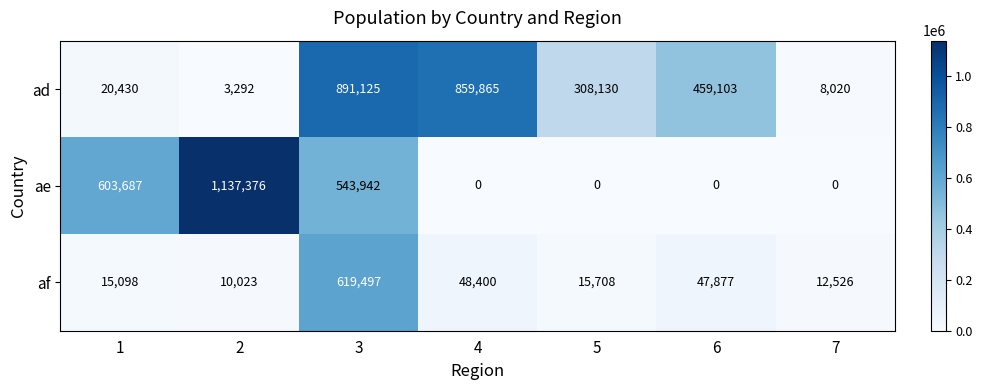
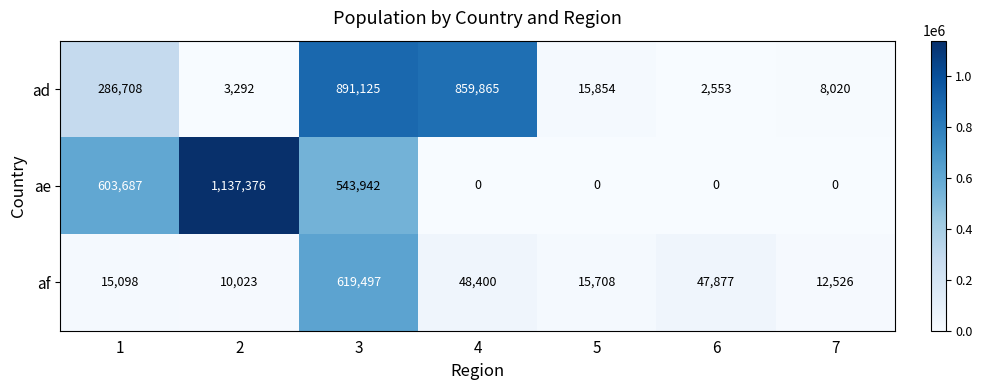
  {
    "ad": {
-     "1": "20,430",
+     "1": "286,708",
      "2": "3,292",
      "3": "891,125",
      "4": "859,865",
-     "5": "308,130",
-     "6": "459,103",
+     "5": "15,854",
+     "6": "2,553",
      "7": "8,020"
    },
    "ae": {
      "1": "603,687",
      "2": "1,137,376",
      "3": "543,942",
      "4": "0",
      "5": "0",
      "6": "0",
      "7": "0"
    },
    "af": {
      "1": "15,098",
      "2": "10,023",
      "3": "619,497",
      "4": "48,400",
      "5": "15,708",
      "6": "47,877",
      "7": "12,526"
    }
  }
